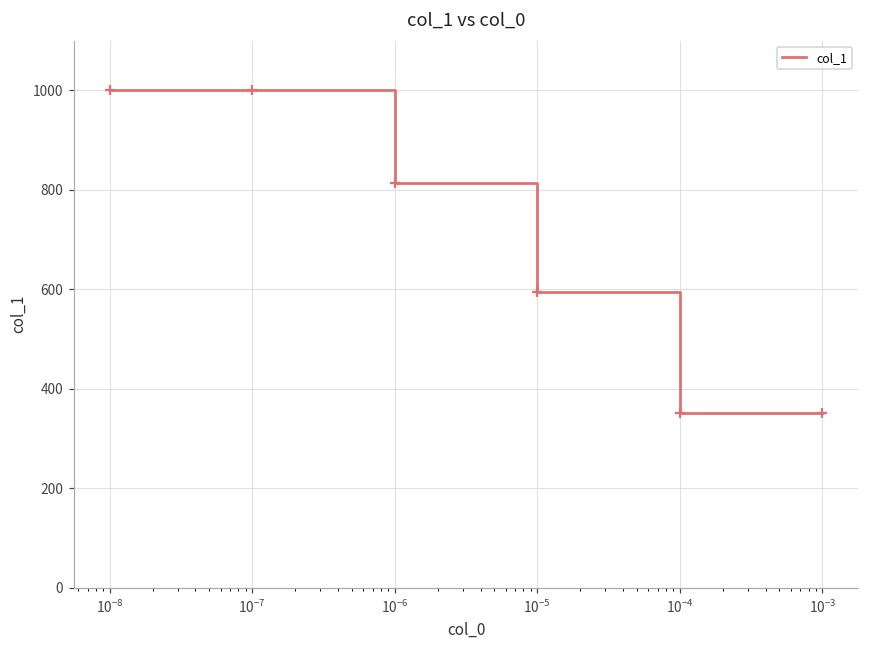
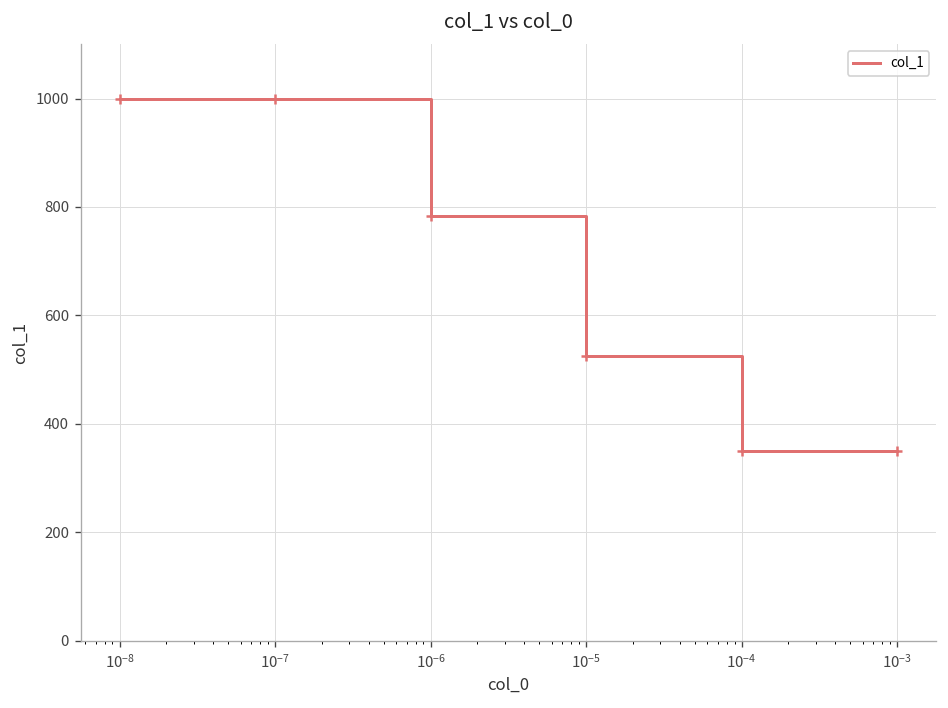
  {
    "10^-8": 1000,
    "10^-7": 1000,
-   "10^-6": 810,
-   "10^-5": 590,
+   "10^-6": 780,
+   "10^-5": 530,
    "10^-4": 350,
    "10^-3": 350
  }
